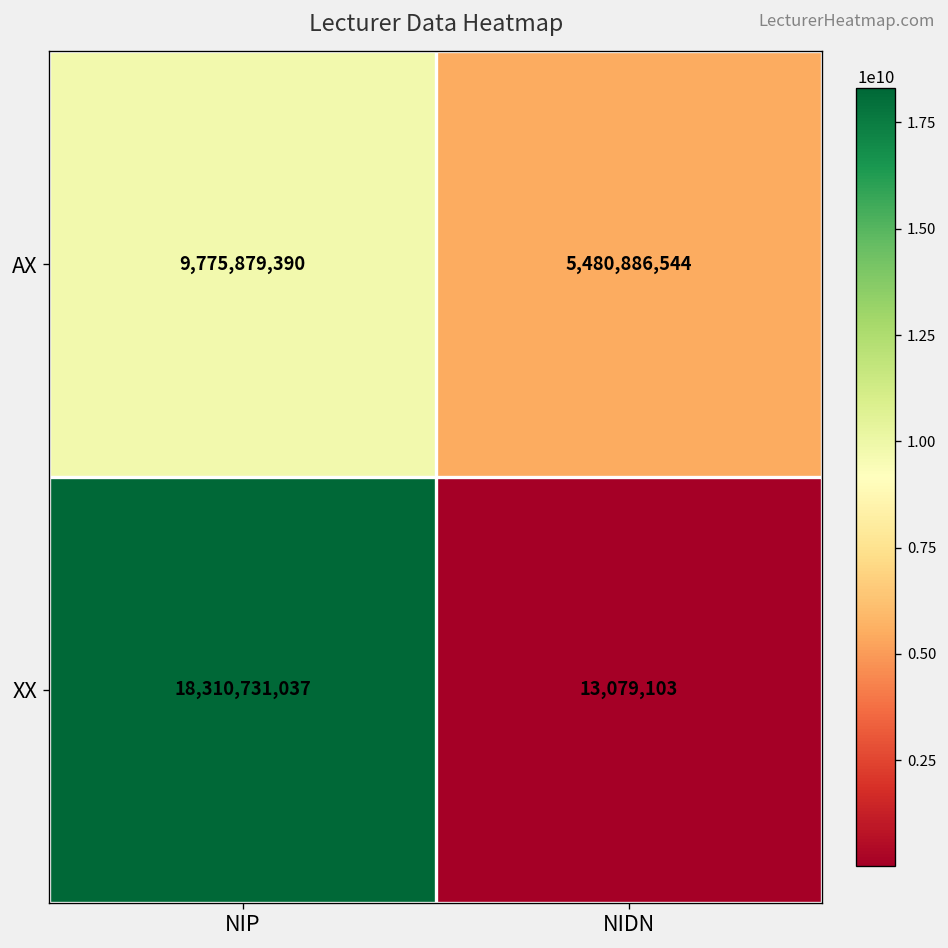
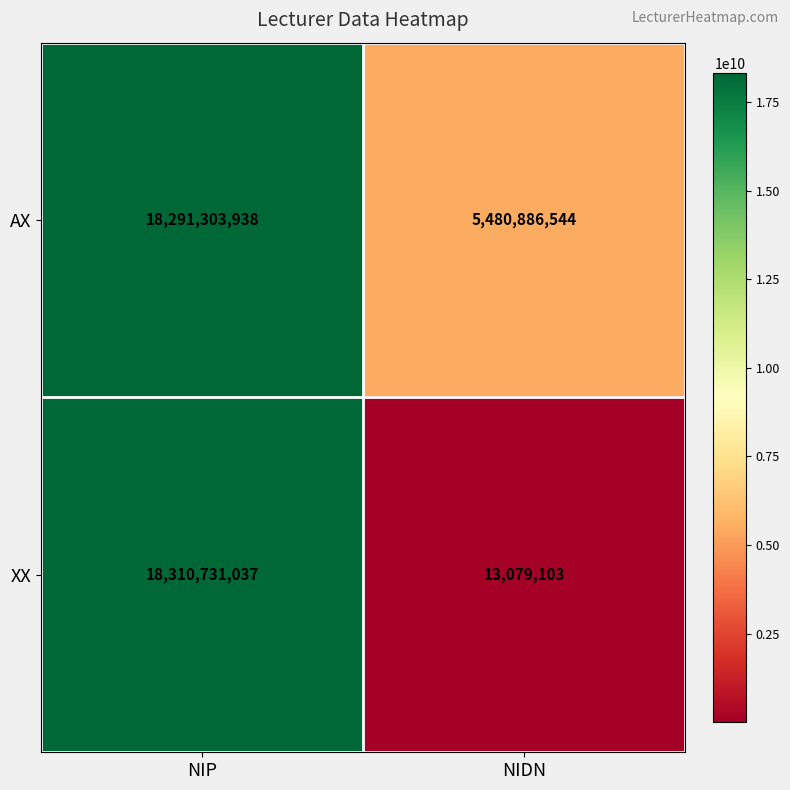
  {
    "AX": {
-     "NIP": "9,775,879,390",
+     "NIP": "18,291,303,938",
      "NIDN": "5,480,886,544"
    },
    "XX": {
      "NIP": "18,310,731,037",
      "NIDN": "13,079,103"
    }
  }
